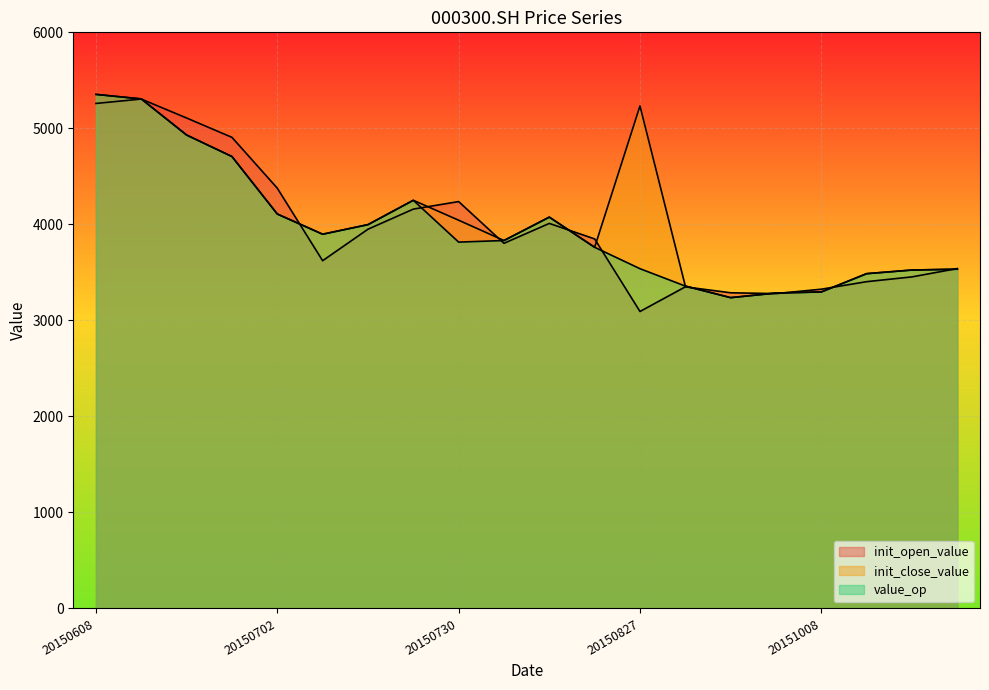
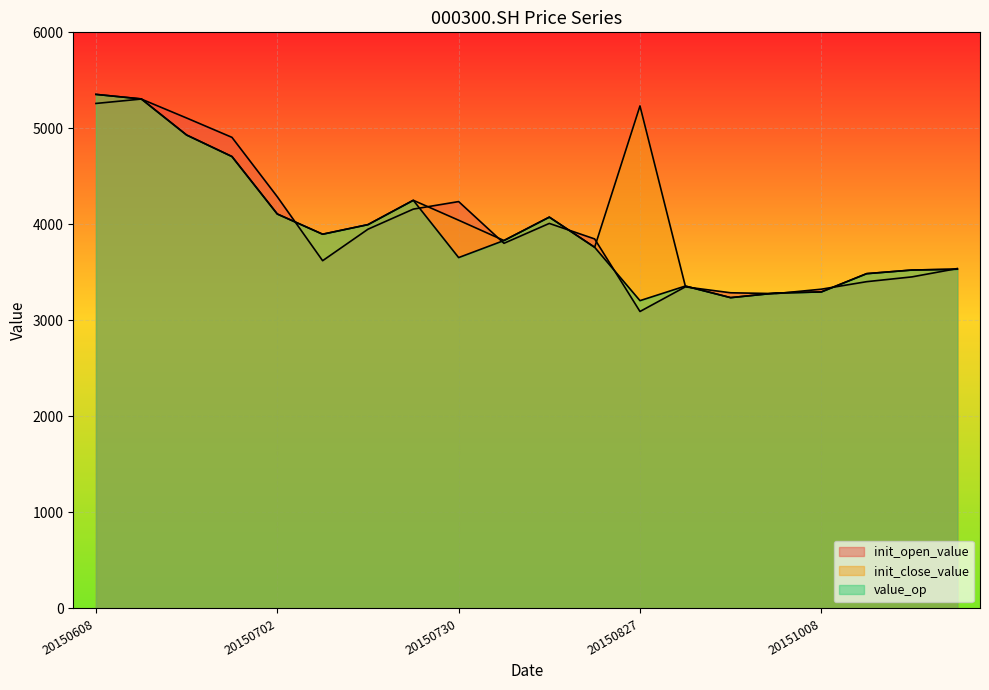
  {
    "init_open_value": {
      "20150608": 5300,
-     "20150702": 4400,
+     "20150702": 4300,
      "20150730": 4200,
      "20150827": 3100,
      "20151008": 3300
    },
    "init_close_value": {
      "20150730": 4000,
      "20150827": 5200
    },
    "value_op": {
-     "20150730": 3800,
-     "20150827": 3500
+     "20150730": 3700,
+     "20150827": 3200
    }
  }
